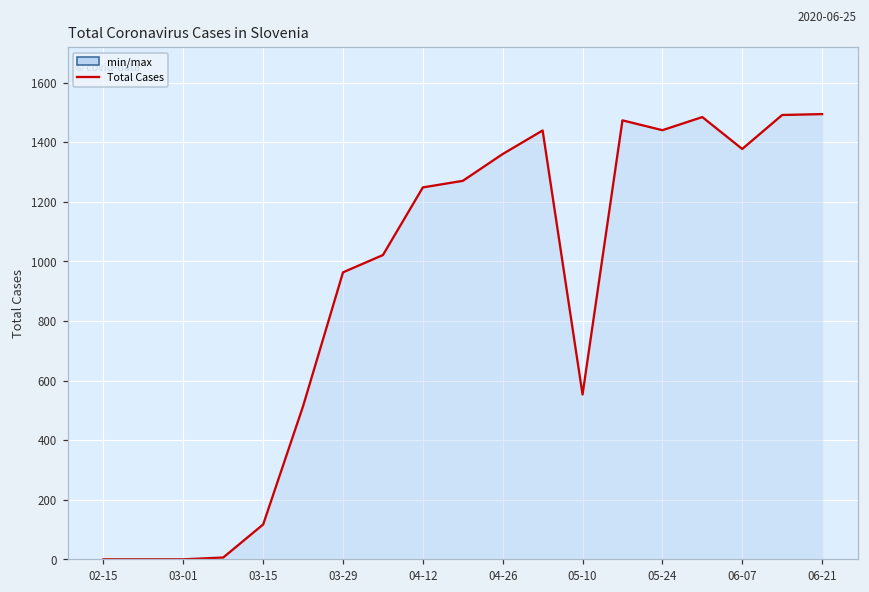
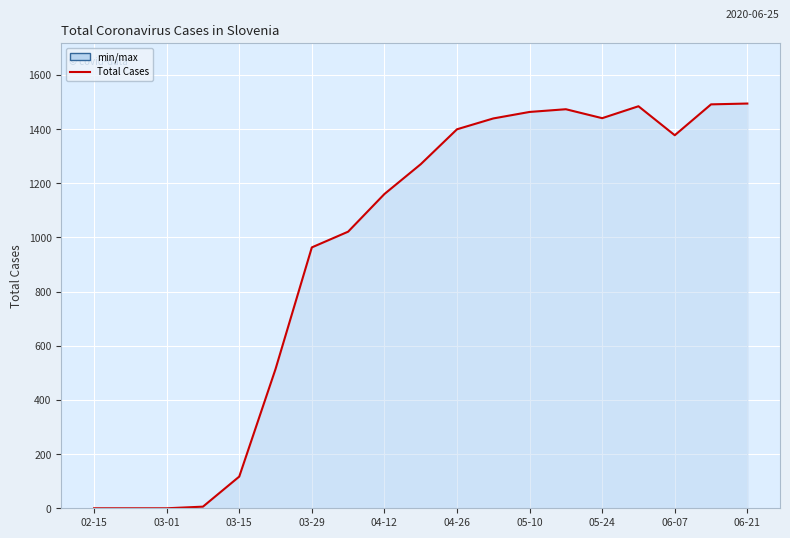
  {
    "02-15": 0,
    "03-01": 0,
    "03-15": 120,
    "03-29": 960,
-   "04-12": 1250,
-   "04-26": 1360,
-   "05-10": 550,
+   "04-12": 1160,
+   "04-26": 1400,
+   "05-10": 1460,
    "05-24": 1440,
    "06-07": 1380,
    "06-21": 1490
  }
